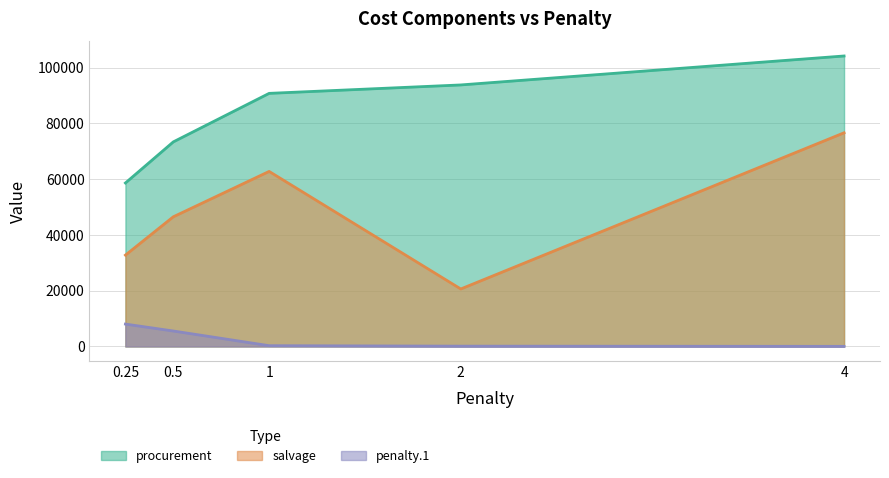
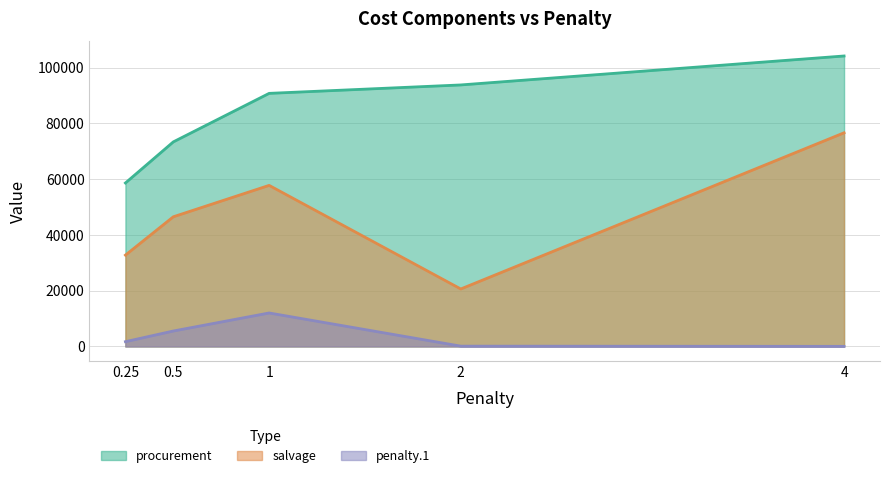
  {
    "procurement": {
      "0.25": 59000,
      "0.5": 73000,
      "1": 91000,
      "2": 94000,
      "4": 104000
    },
    "salvage": {
      "0.25": 33000,
      "0.5": 47000,
-     "1": 63000,
+     "1": 58000,
      "2": 21000,
      "4": 77000
    },
    "penalty.1": {
-     "0.25": 8000,
+     "0.25": 2000,
      "0.5": 6000,
-     "1": 0,
+     "1": 12000,
      "2": 0,
      "4": 0
    }
  }
